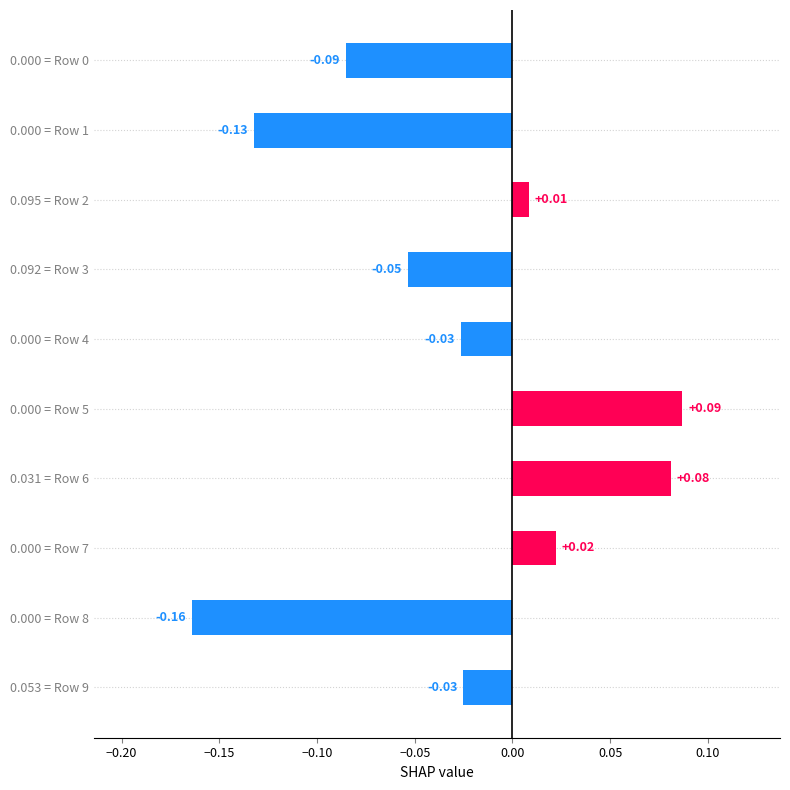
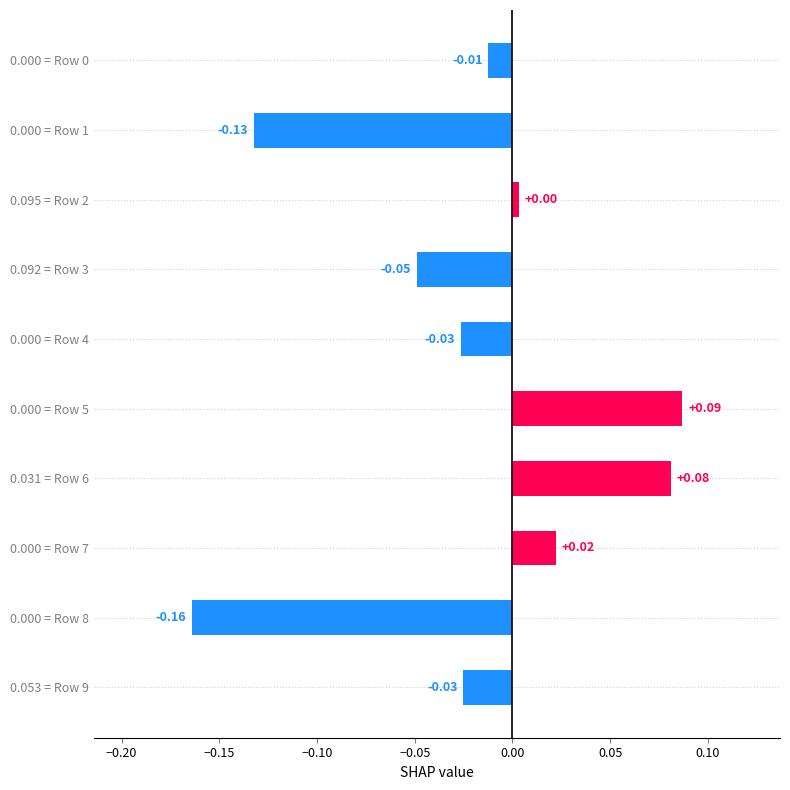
  {
-   "0.000 = Row 0": "-0.09",
+   "0.000 = Row 0": "-0.01",
    "0.000 = Row 1": "-0.13",
-   "0.095 = Row 2": "+0.01",
-   "0.092 = Row 3": "-0.054",
+   "0.095 = Row 2": "+0.00",
+   "0.092 = Row 3": "-0.049",
    "0.000 = Row 4": "-0.03",
    "0.000 = Row 5": "+0.09",
    "0.031 = Row 6": "+0.08",
    "0.000 = Row 7": "+0.02",
    "0.000 = Row 8": "-0.16",
    "0.053 = Row 9": "-0.03"
  }
